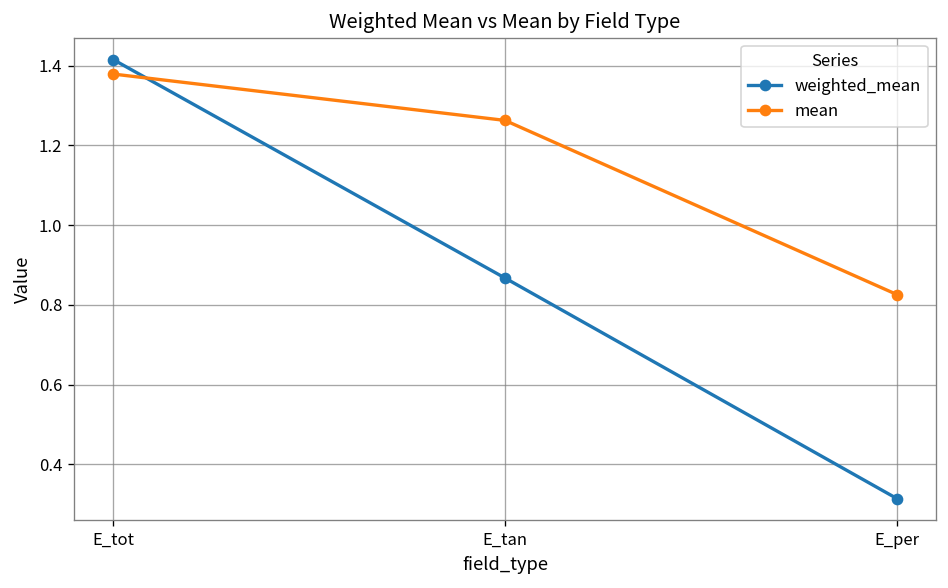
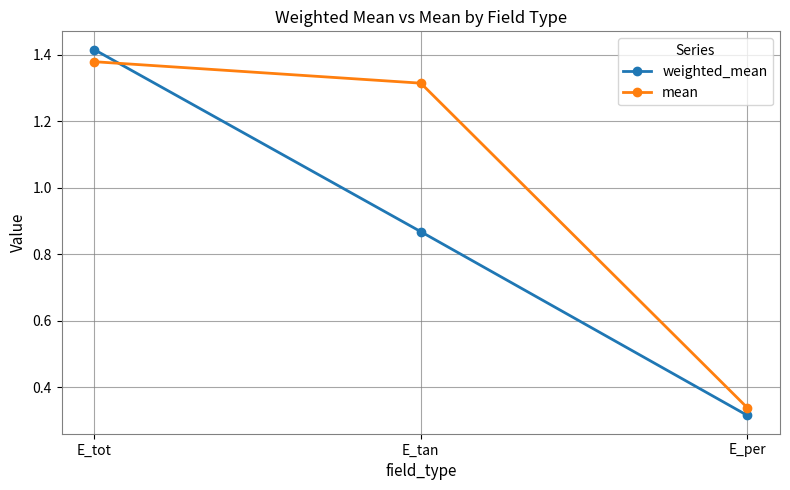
  {
    "weighted_mean": {
      "E_tot": 1.42,
      "E_tan": 0.87,
      "E_per": 0.31
    },
    "mean": {
      "E_tot": 1.38,
-     "E_tan": 1.26,
-     "E_per": 0.83
+     "E_tan": 1.31,
+     "E_per": 0.34
    }
  }
